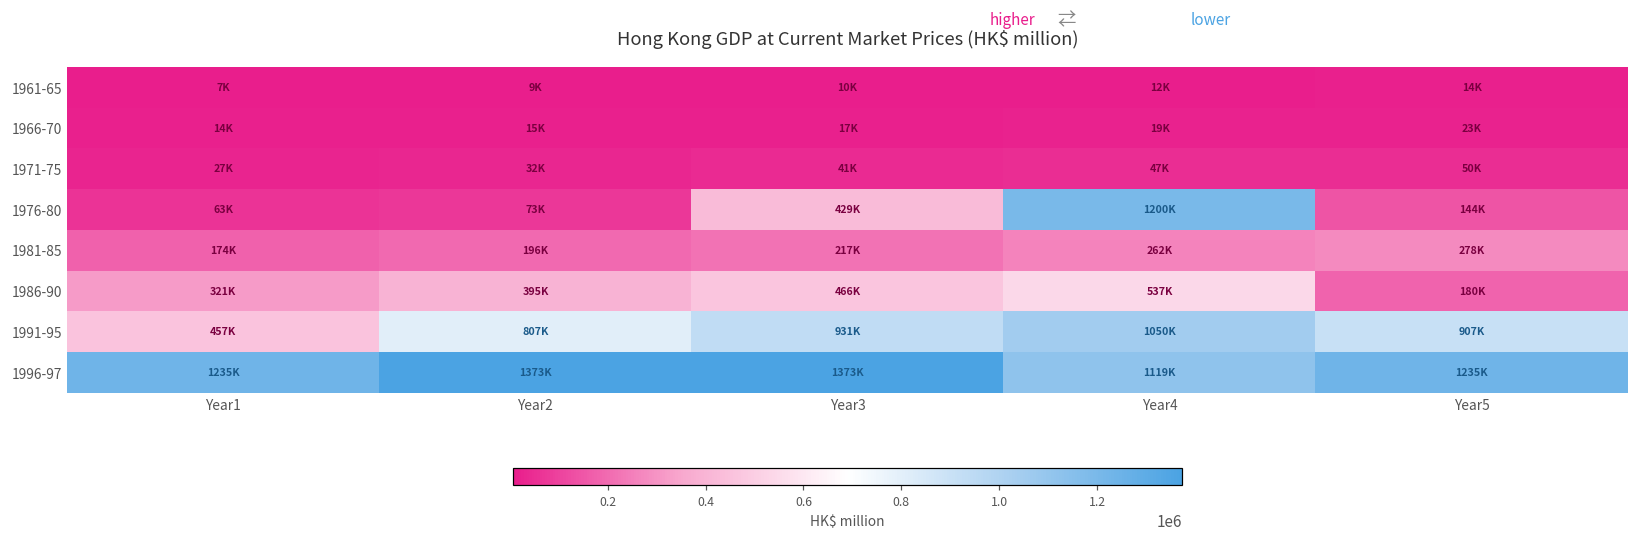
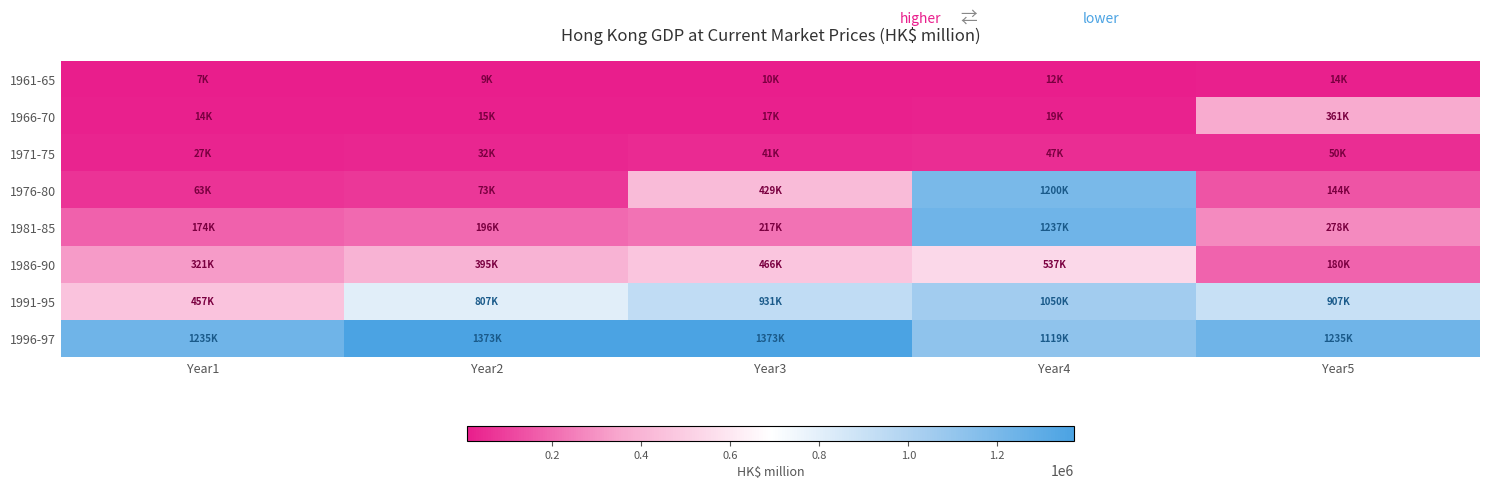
  {
    "1961-65": {
      "Year1": "7K",
      "Year2": "9K",
      "Year3": "10K",
      "Year4": "12K",
      "Year5": "14K"
    },
    "1966-70": {
      "Year1": "14K",
      "Year2": "15K",
      "Year3": "17K",
      "Year4": "19K",
-     "Year5": "23K"
+     "Year5": "361K"
    },
    "1971-75": {
      "Year1": "27K",
      "Year2": "32K",
      "Year3": "41K",
      "Year4": "47K",
      "Year5": "50K"
    },
    "1976-80": {
      "Year1": "63K",
      "Year2": "73K",
      "Year3": "429K",
      "Year4": "1200K",
      "Year5": "144K"
    },
    "1981-85": {
      "Year1": "174K",
      "Year2": "196K",
      "Year3": "217K",
-     "Year4": "262K",
+     "Year4": "1237K",
      "Year5": "278K"
    },
    "1986-90": {
      "Year1": "321K",
      "Year2": "395K",
      "Year3": "466K",
      "Year4": "537K",
      "Year5": "180K"
    },
    "1991-95": {
      "Year1": "457K",
      "Year2": "807K",
      "Year3": "931K",
      "Year4": "1050K",
      "Year5": "907K"
    },
    "1996-97": {
      "Year1": "1235K",
      "Year2": "1373K",
      "Year3": "1373K",
      "Year4": "1119K",
      "Year5": "1235K"
    }
  }
